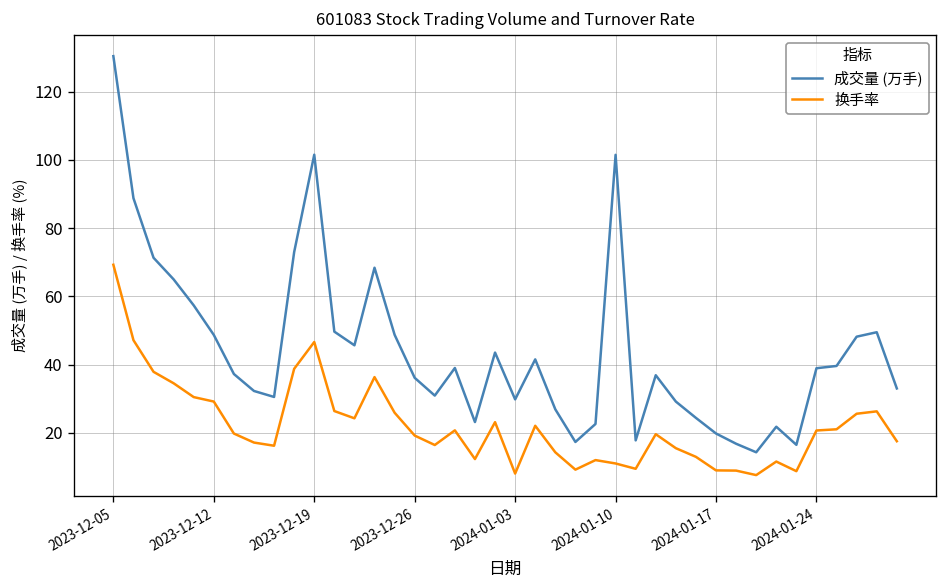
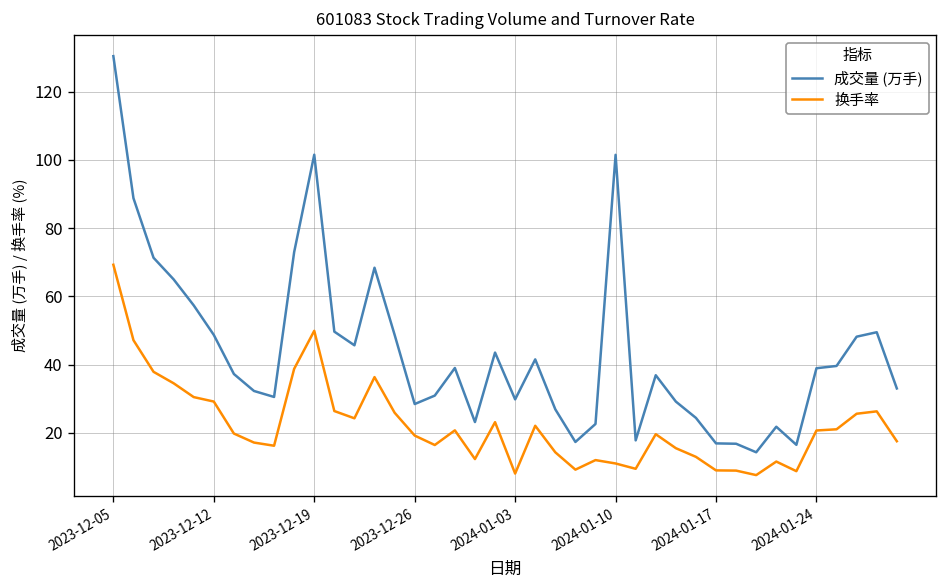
  {
    "成交量 (万手)": {
      "2023-12-05": 130,
      "2023-12-12": 49,
      "2023-12-19": 102,
-     "2023-12-26": 36,
+     "2023-12-26": 28,
      "2024-01-03": 30,
      "2024-01-10": 101,
-     "2024-01-17": 20,
+     "2024-01-17": 17,
      "2024-01-24": 39
    },
    "换手率": {
      "2023-12-05": 69,
      "2023-12-12": 29,
-     "2023-12-19": 47,
+     "2023-12-19": 50,
      "2023-12-26": 19,
      "2024-01-03": 8,
      "2024-01-10": 11,
      "2024-01-17": 9,
      "2024-01-24": 21
    }
  }
